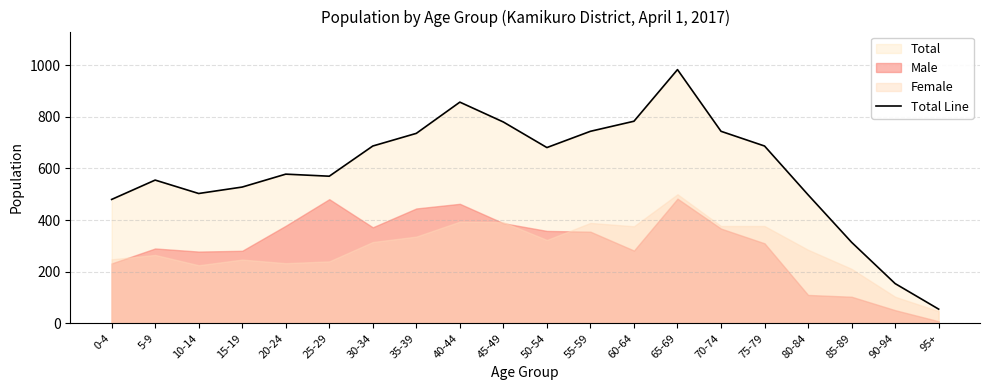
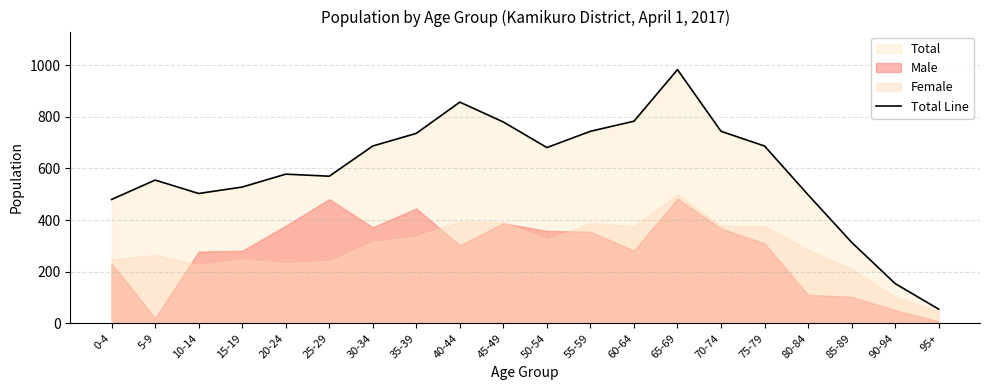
  {
    "Male": {
      "0-4": 230,
-     "5-9": 290,
+     "5-9": 20,
      "10-14": 280,
      "15-19": 280,
      "20-24": 380,
      "25-29": 480,
      "30-34": 370,
      "35-39": 450,
-     "40-44": 460,
+     "40-44": 300,
      "50-54": 360,
      "55-59": 360,
      "60-64": 280,
      "65-69": 480,
      "70-74": 370,
      "75-79": 310,
      "80-84": 110,
      "85-89": 100,
      "90-94": 50
    }
  }
